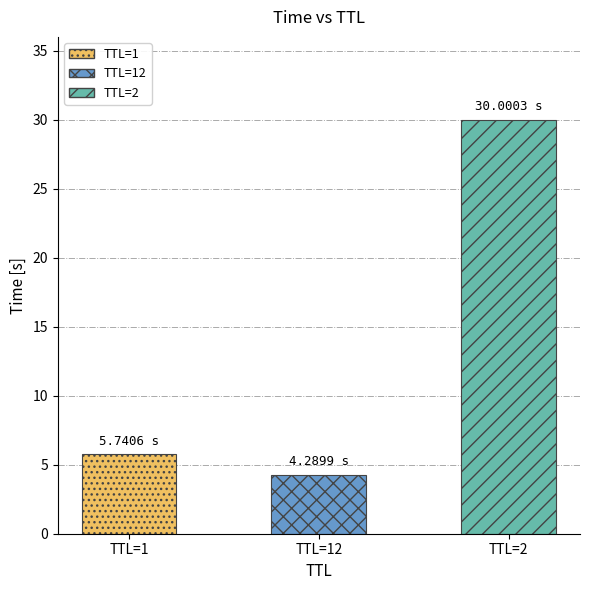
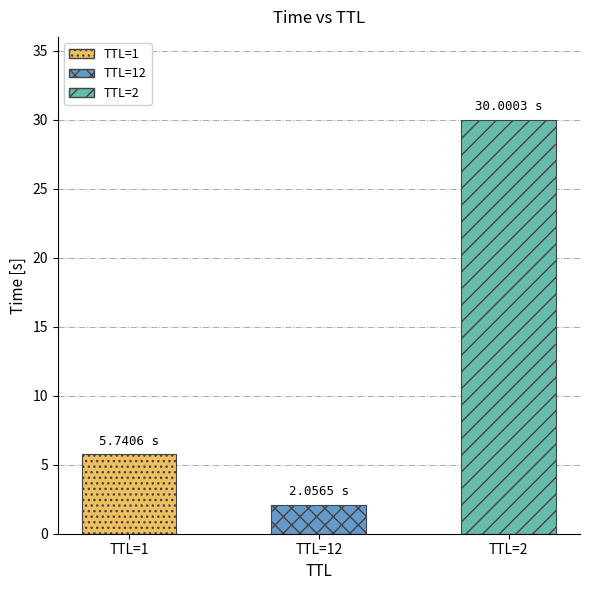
  {
    "TTL=1": 5.7406,
-   "TTL=12": 4.2899,
+   "TTL=12": 2.0565,
    "TTL=2": 30.0003
  }
